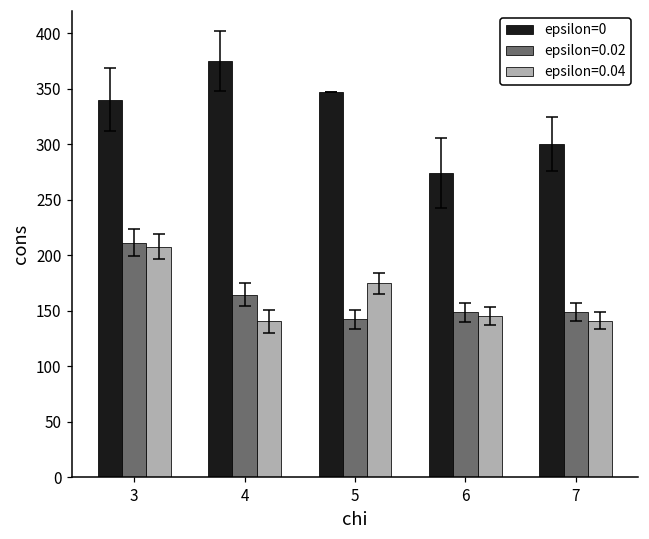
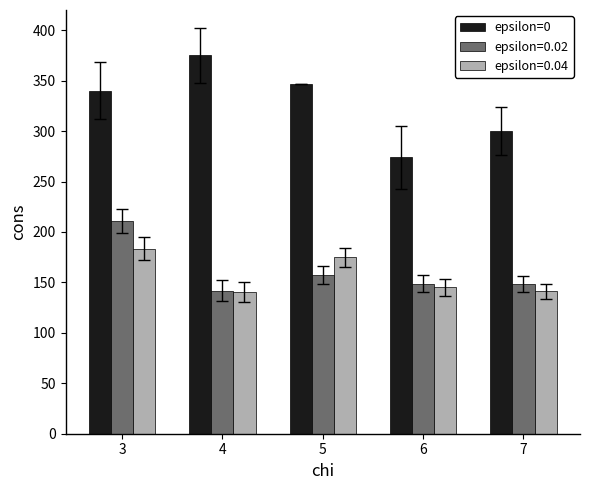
  {
    "epsilon=0": {
      "3": 340,
      "4": 375,
      "5": 347,
      "6": 274,
      "7": 300
    },
    "epsilon=0.02": {
      "3": 211,
-     "4": 164,
-     "5": 142,
+     "4": 142,
+     "5": 157,
      "6": 149,
      "7": 149
    },
    "epsilon=0.04": {
-     "3": 208,
+     "3": 183,
      "4": 140,
      "5": 175,
      "6": 145,
      "7": 141
    }
  }
